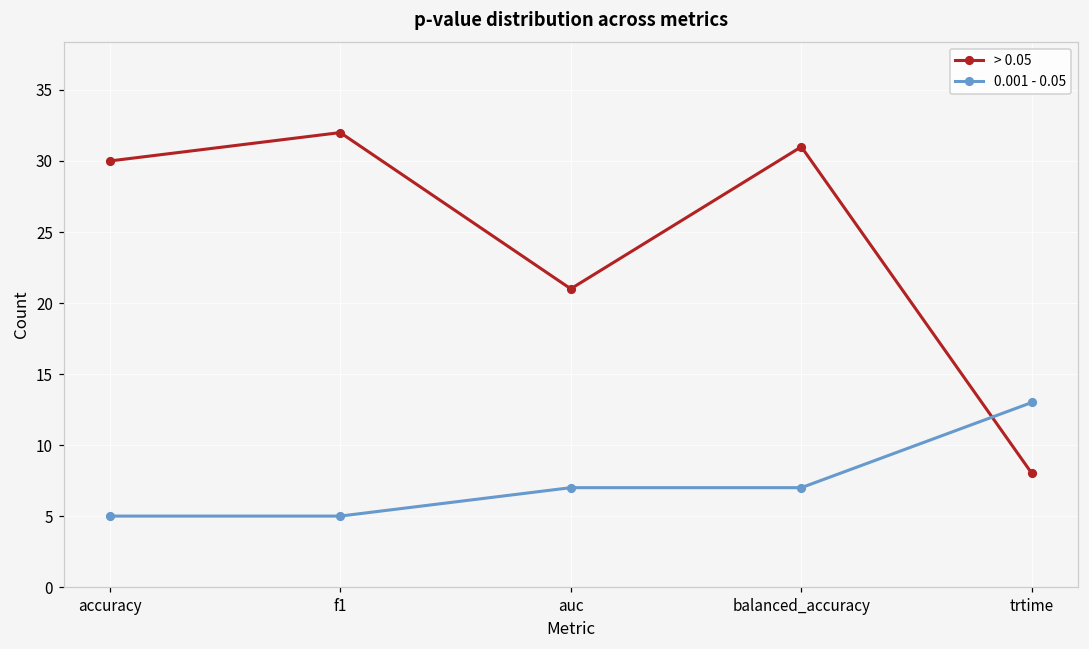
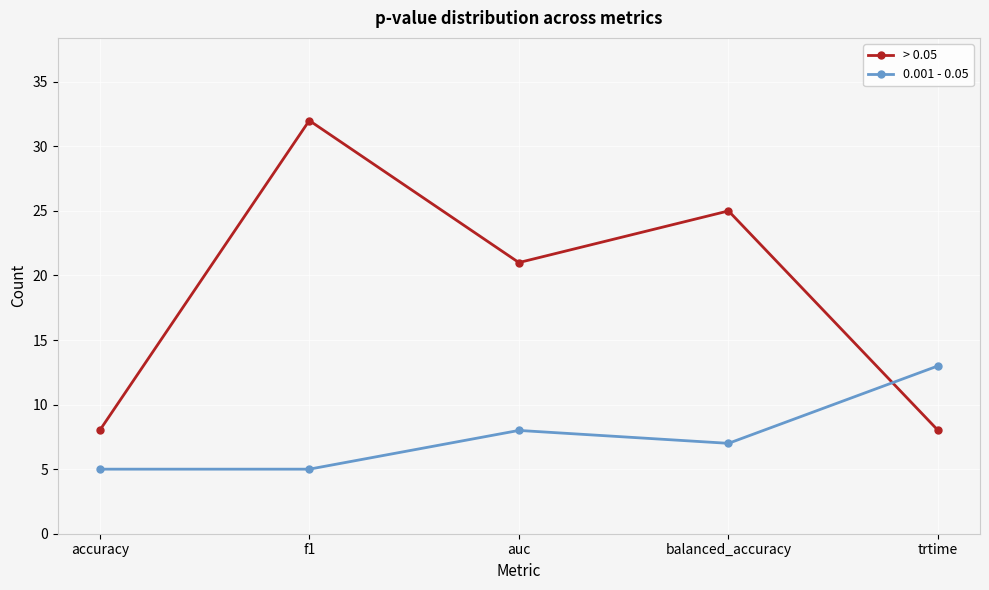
  {
    "> 0.05": {
-     "accuracy": 30,
+     "accuracy": 8,
      "f1": 32,
      "auc": 21,
-     "balanced_accuracy": 31,
+     "balanced_accuracy": 25,
      "trtime": 8
    },
    "0.001 - 0.05": {
      "accuracy": 5,
      "f1": 5,
-     "auc": 7,
+     "auc": 8,
      "balanced_accuracy": 7,
      "trtime": 13
    }
  }
